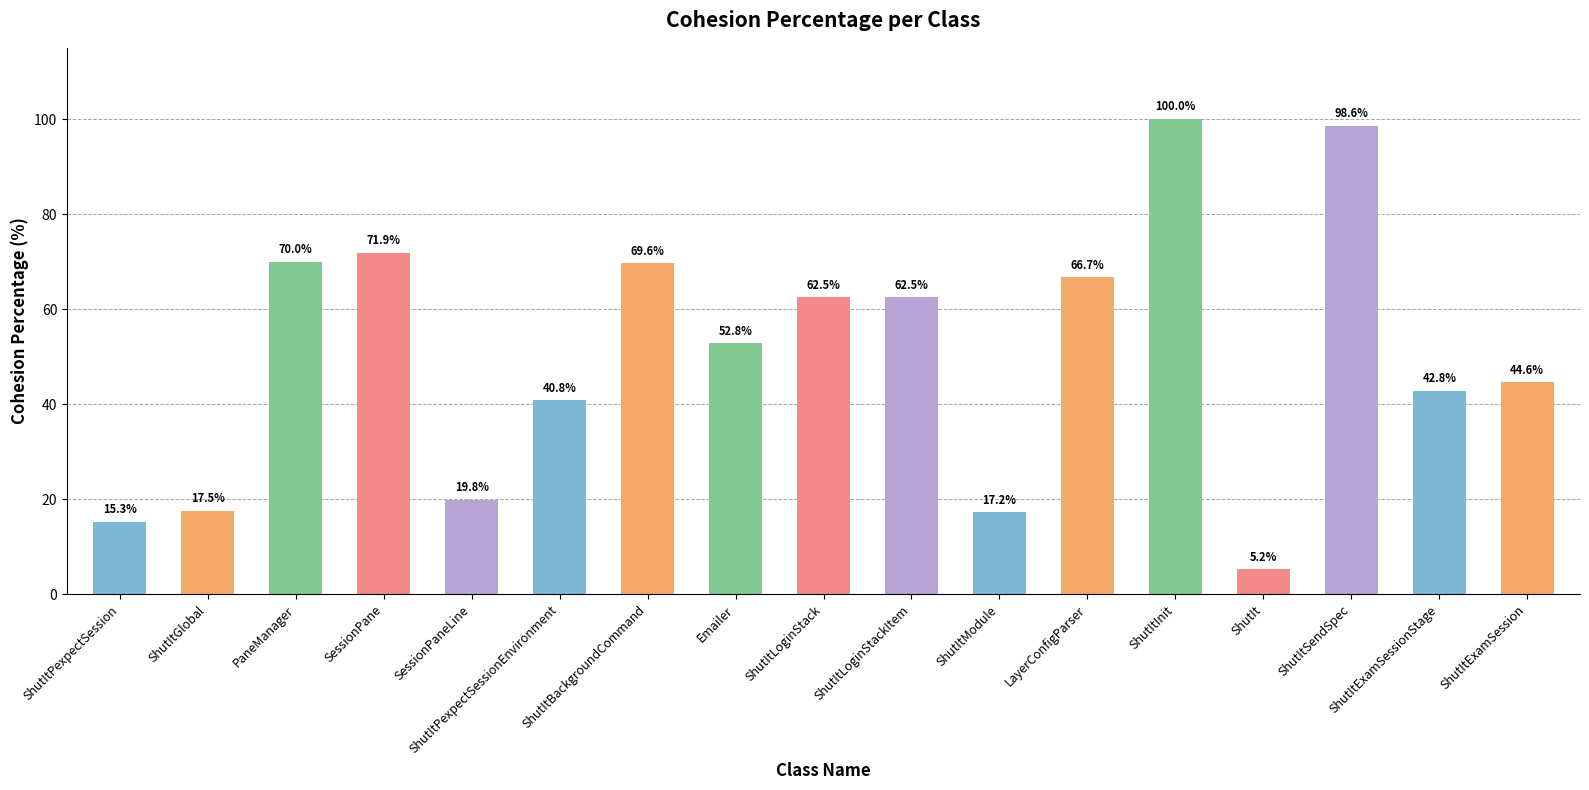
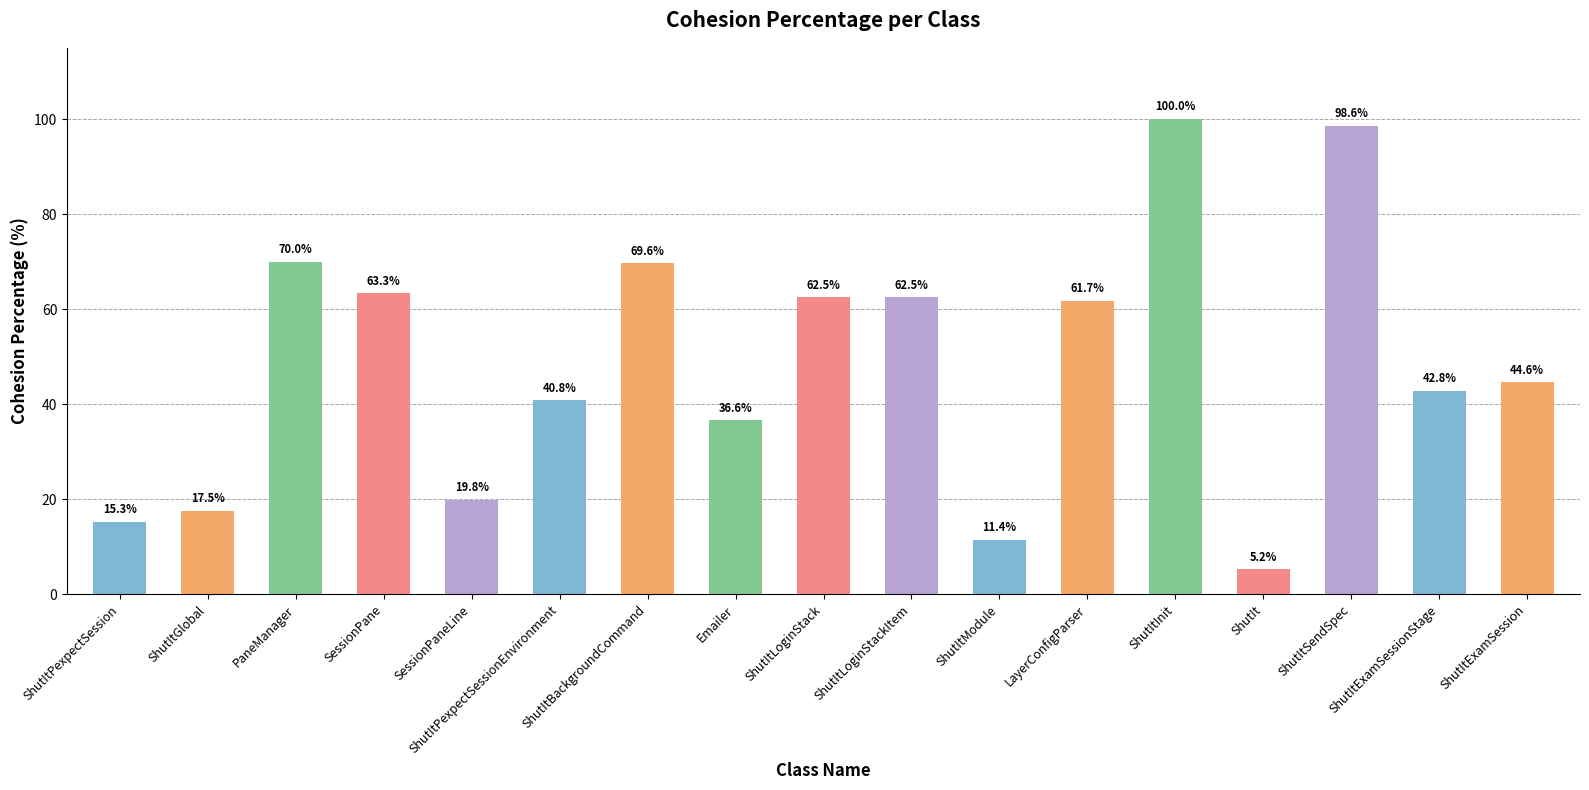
  {
    "ShutItPexpectSession": "15.3%",
    "ShutItGlobal": "17.5%",
    "PaneManager": "70.0%",
-   "SessionPane": "71.9%",
+   "SessionPane": "63.3%",
    "SessionPaneLine": "19.8%",
    "ShutItPexpectSessionEnvironment": "40.8%",
    "ShutItBackgroundCommand": "69.6%",
-   "Emailer": "52.8%",
+   "Emailer": "36.6%",
    "ShutItLoginStack": "62.5%",
    "ShutItLoginStackItem": "62.5%",
-   "ShutItModule": "17.2%",
-   "LayerConfigParser": "66.7%",
+   "ShutItModule": "11.4%",
+   "LayerConfigParser": "61.7%",
    "ShutItInit": "100.0%",
    "ShutIt": "5.2%",
    "ShutItSendSpec": "98.6%",
    "ShutItExamSessionStage": "42.8%",
    "ShutItExamSession": "44.6%"
  }
